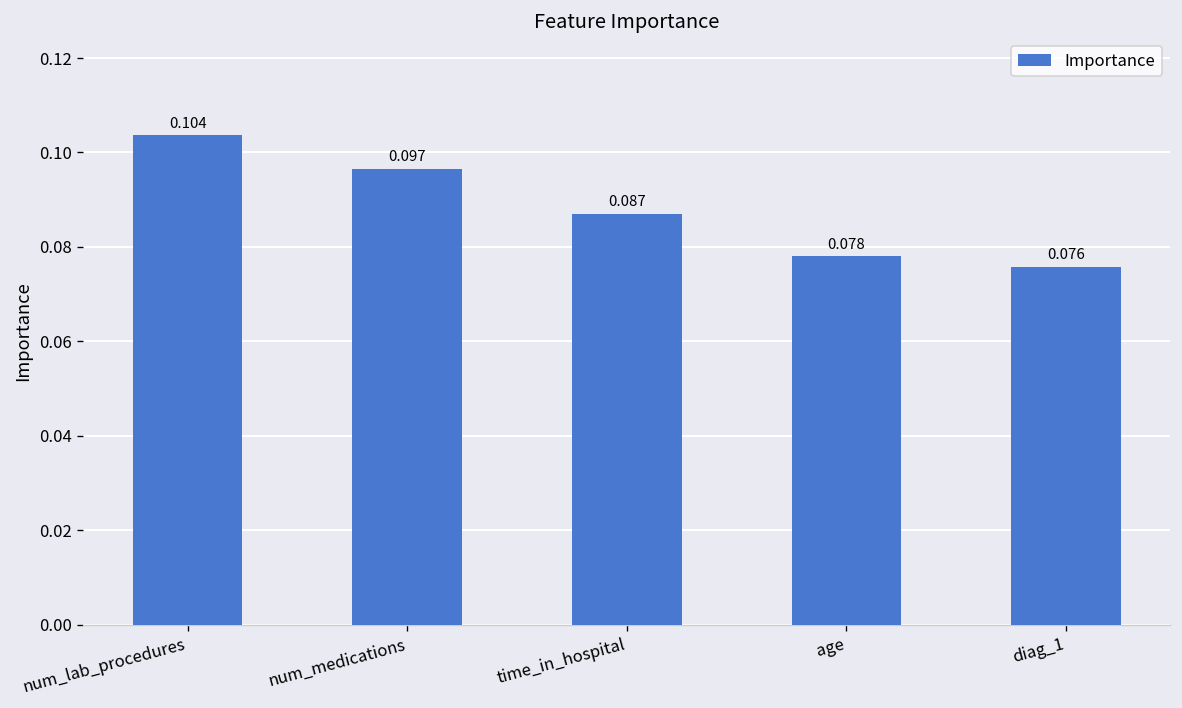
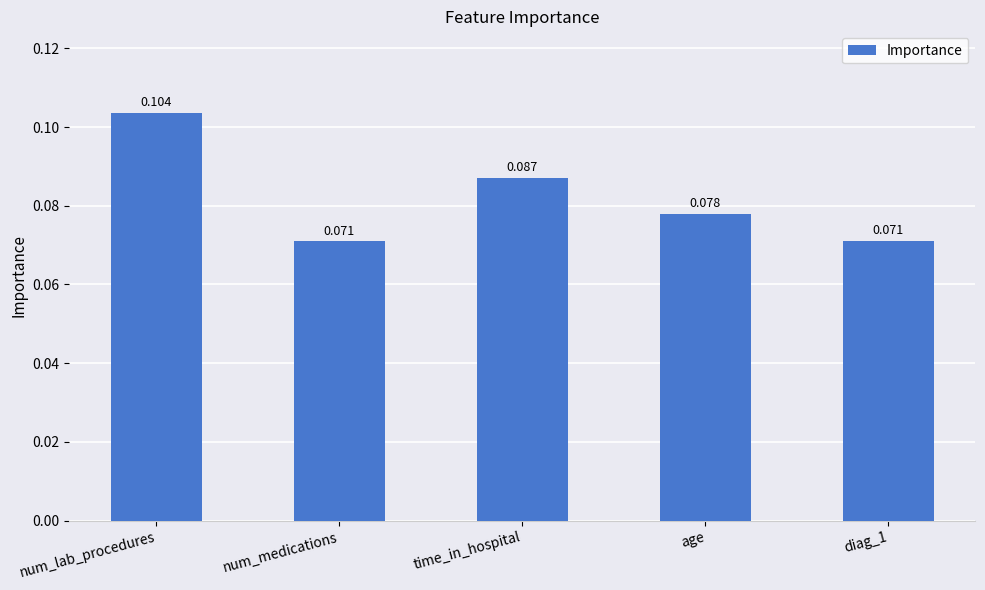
  {
    "num_lab_procedures": 0.104,
-   "num_medications": 0.097,
+   "num_medications": 0.071,
    "time_in_hospital": 0.087,
    "age": 0.078,
-   "diag_1": 0.076
+   "diag_1": 0.071
  }
